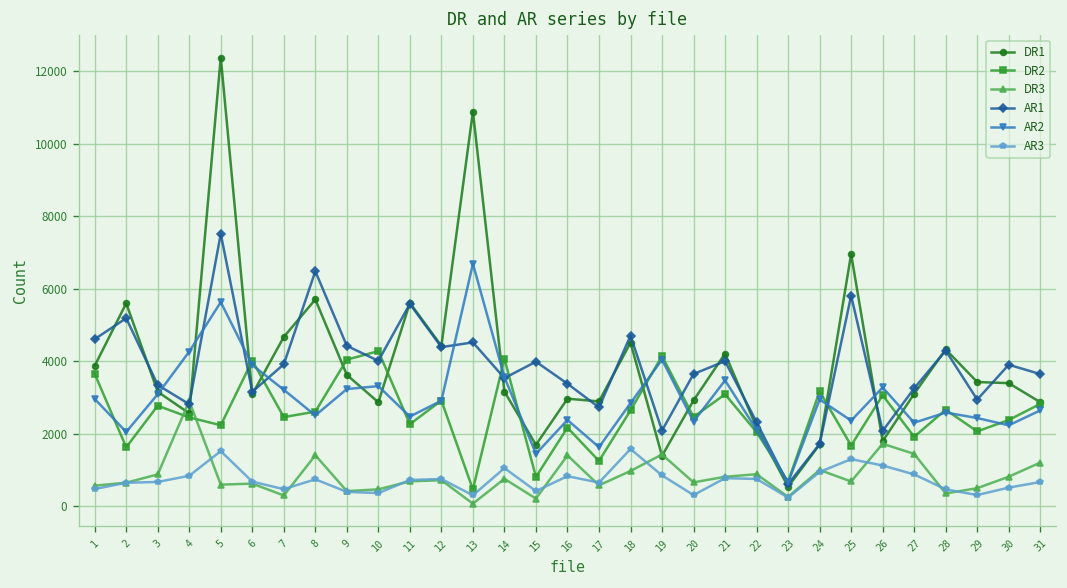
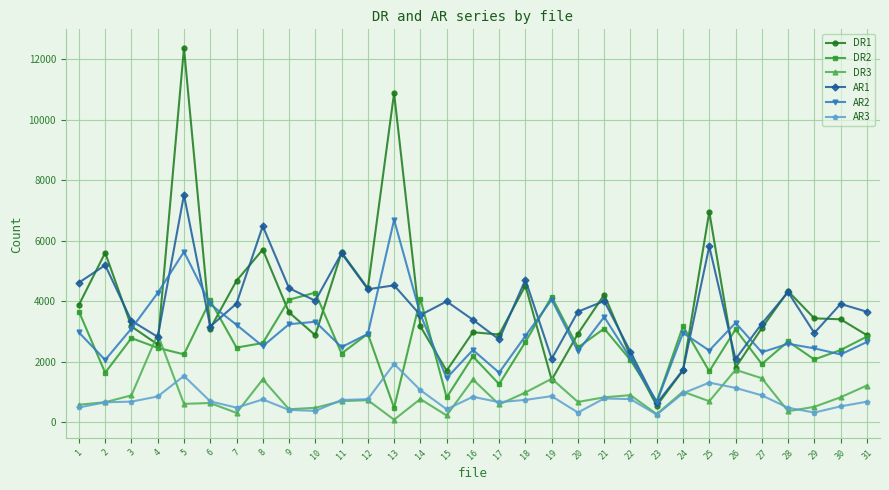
  {
    "AR3": {
      "1": 500,
      "3": 700,
      "4": 800,
      "5": 1500,
      "7": 500,
      "8": 700,
      "10": 400,
-     "13": 300,
+     "13": 1900,
      "14": 1100,
      "15": 400,
      "16": 800,
-     "18": 1600,
+     "18": 700,
      "19": 900,
      "20": 300,
      "22": 800,
      "25": 1300,
      "26": 1100,
      "27": 900,
      "28": 500,
      "29": 300,
      "30": 500,
      "31": 700
    }
  }
